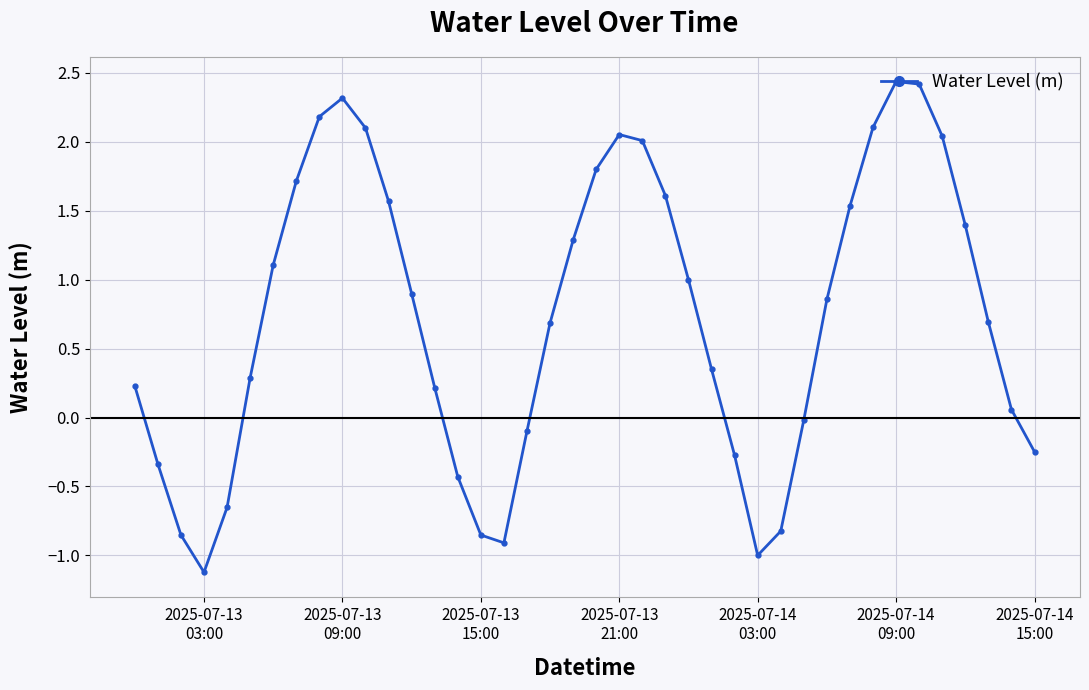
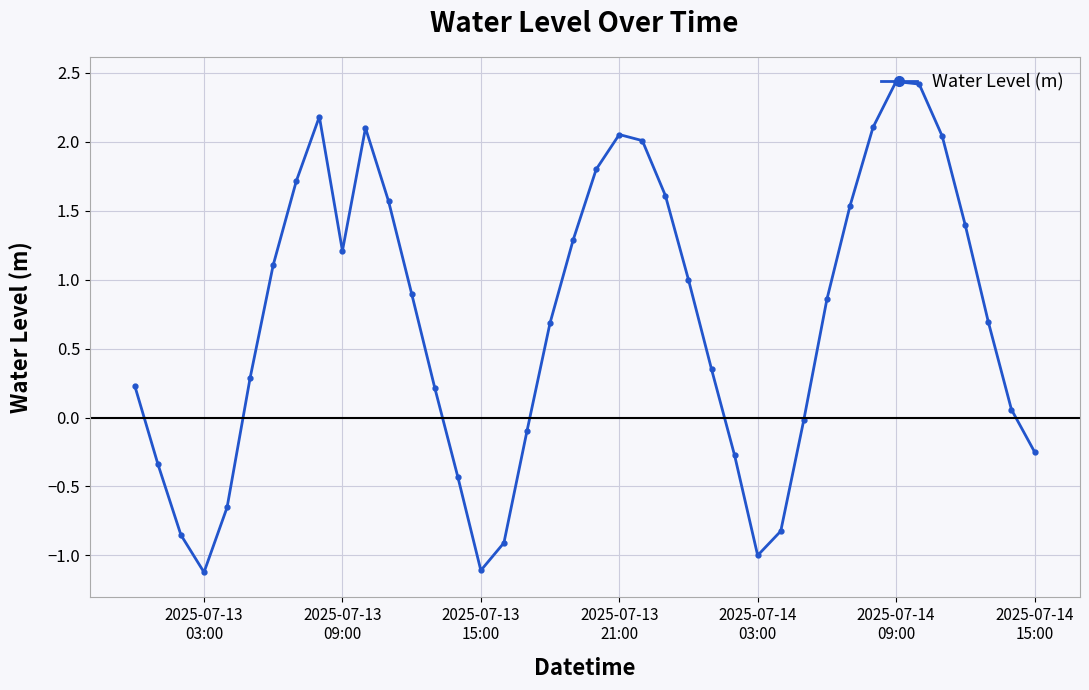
  {
    "2025-07-13 03:00": -1.12,
-   "2025-07-13 09:00": 2.32,
-   "2025-07-13 15:00": -0.85,
+   "2025-07-13 09:00": 1.21,
+   "2025-07-13 15:00": -1.11,
    "2025-07-13 21:00": 2.05,
    "2025-07-14 03:00": -1.00,
    "2025-07-14 09:00": 2.44,
    "2025-07-14 15:00": -0.25
  }
